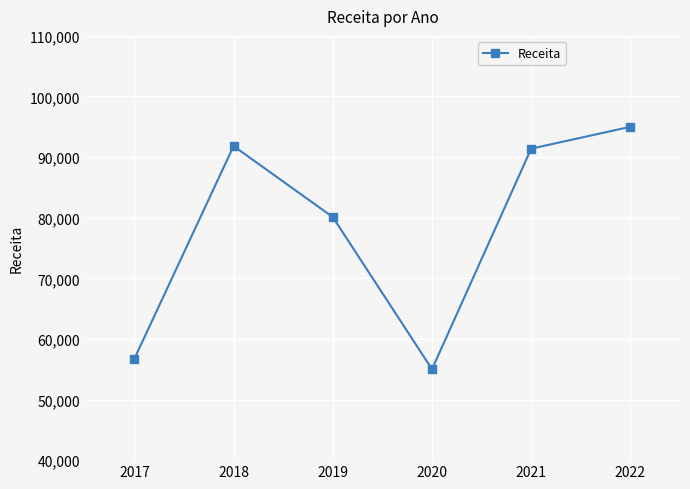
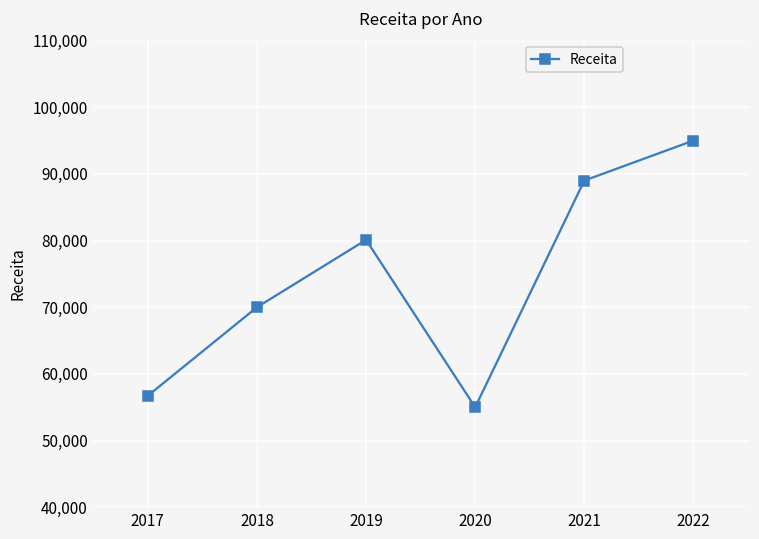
  {
    "2017": "57,000",
-   "2018": "92,000",
+   "2018": "70,000",
    "2019": "80,000",
    "2020": "55,000",
-   "2021": "91,000",
+   "2021": "89,000",
    "2022": "95,000"
  }
